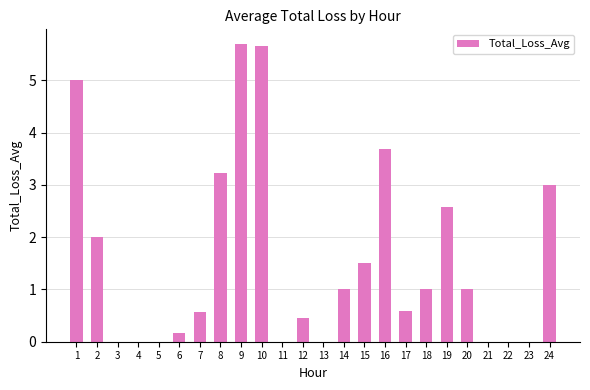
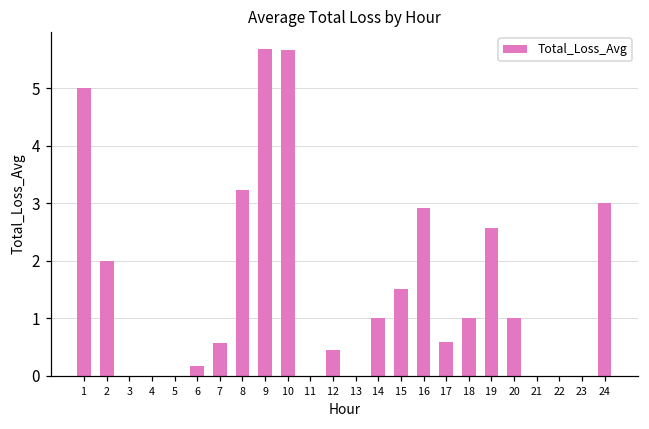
  {
    "1": 5.0,
    "2": 2.0,
    "3": 0.0,
    "4": 0.0,
    "5": 0.0,
    "6": 0.2,
    "7": 0.6,
    "8": 3.2,
    "9": 5.7,
    "10": 5.7,
    "11": 0.0,
    "12": 0.5,
    "13": 0.0,
    "14": 1.0,
    "15": 1.5,
-   "16": 3.7,
+   "16": 2.9,
    "17": 0.6,
    "18": 1.0,
    "19": 2.6,
    "20": 1.0,
    "21": 0.0,
    "22": 0.0,
    "23": 0.0,
    "24": 3.0
  }
